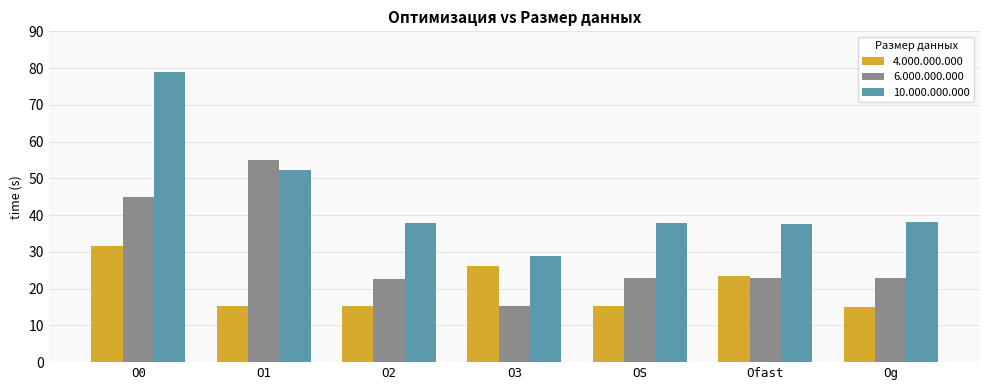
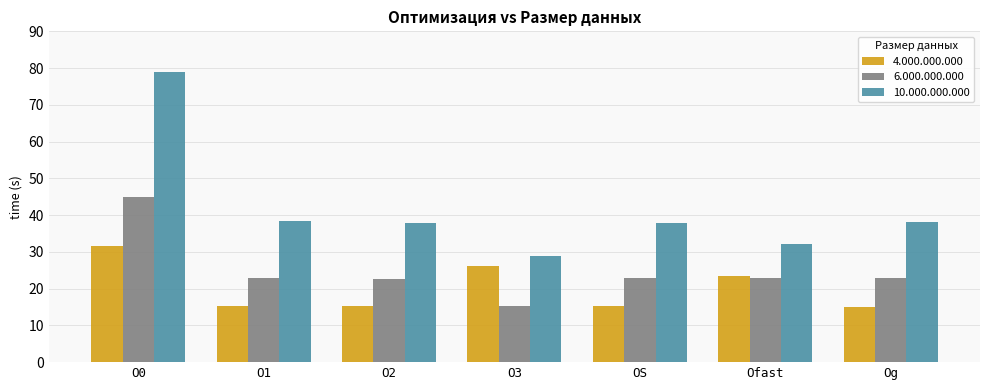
  {
    "4.000.000.000": {
      "O0": 32,
      "O1": 15,
      "O2": 15,
      "O3": 26,
      "OS": 15,
      "Ofast": 23,
      "Og": 15
    },
    "6.000.000.000": {
      "O0": 45,
-     "O1": 55,
+     "O1": 23,
      "O2": 23,
      "O3": 15,
      "OS": 23,
      "Ofast": 23,
      "Og": 23
    },
    "10.000.000.000": {
      "O0": 79,
-     "O1": 52,
+     "O1": 38,
      "O2": 38,
      "O3": 29,
      "OS": 38,
-     "Ofast": 38,
+     "Ofast": 32,
      "Og": 38
    }
  }
